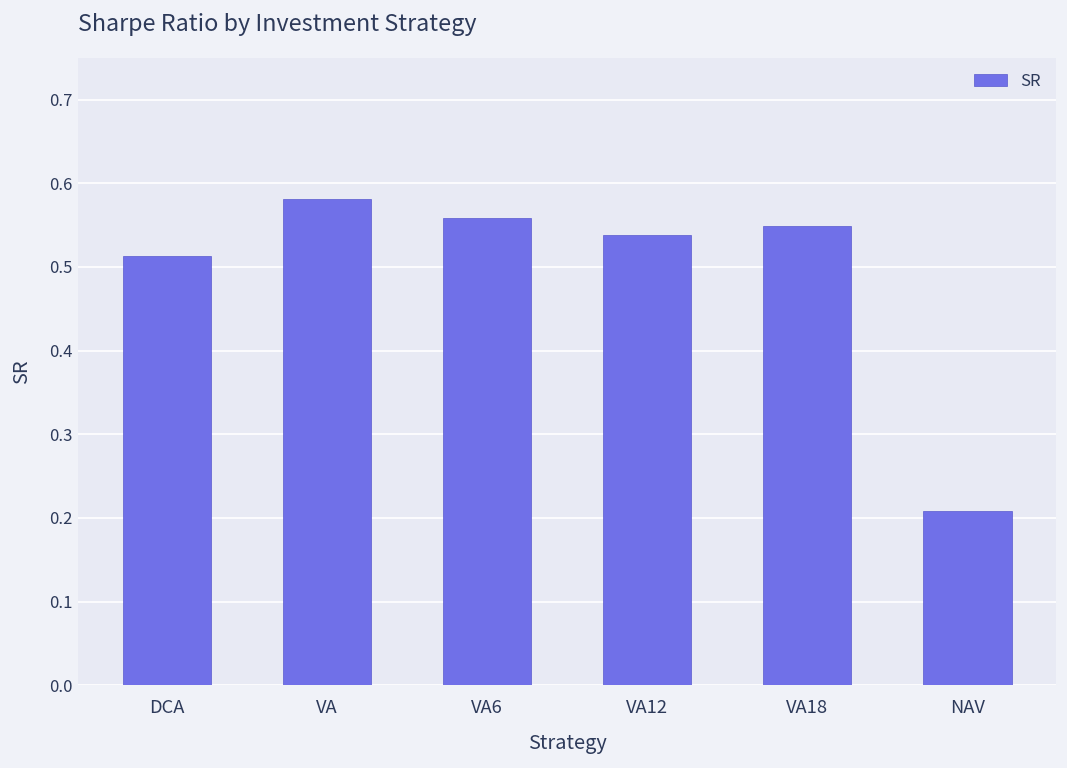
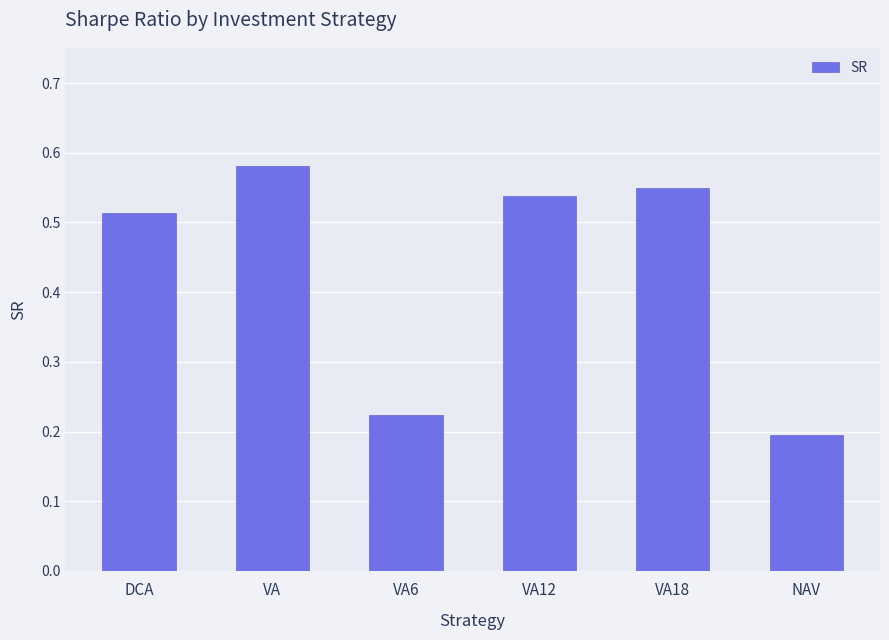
  {
    "DCA": 0.51,
    "VA": 0.58,
-   "VA6": 0.56,
+   "VA6": 0.22,
    "VA12": 0.54,
    "VA18": 0.55,
-   "NAV": 0.21
+   "NAV": 0.19
  }
